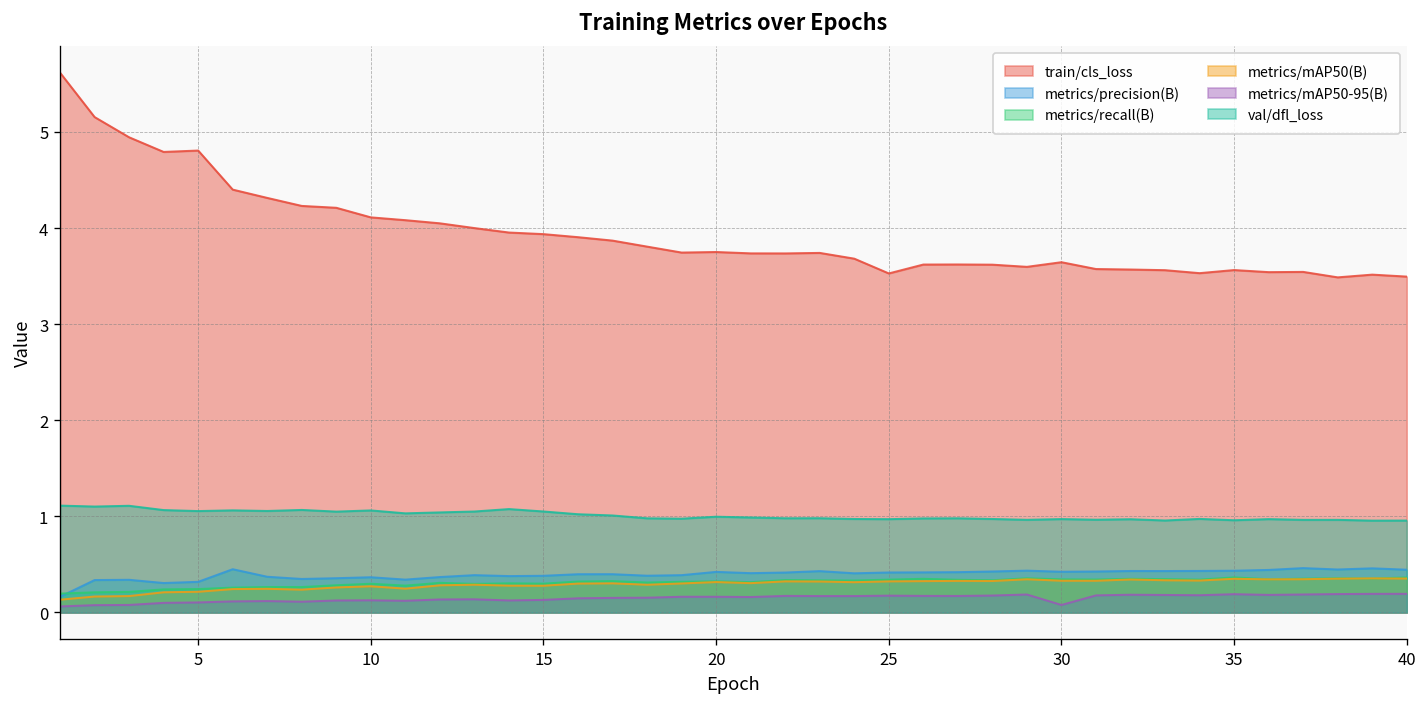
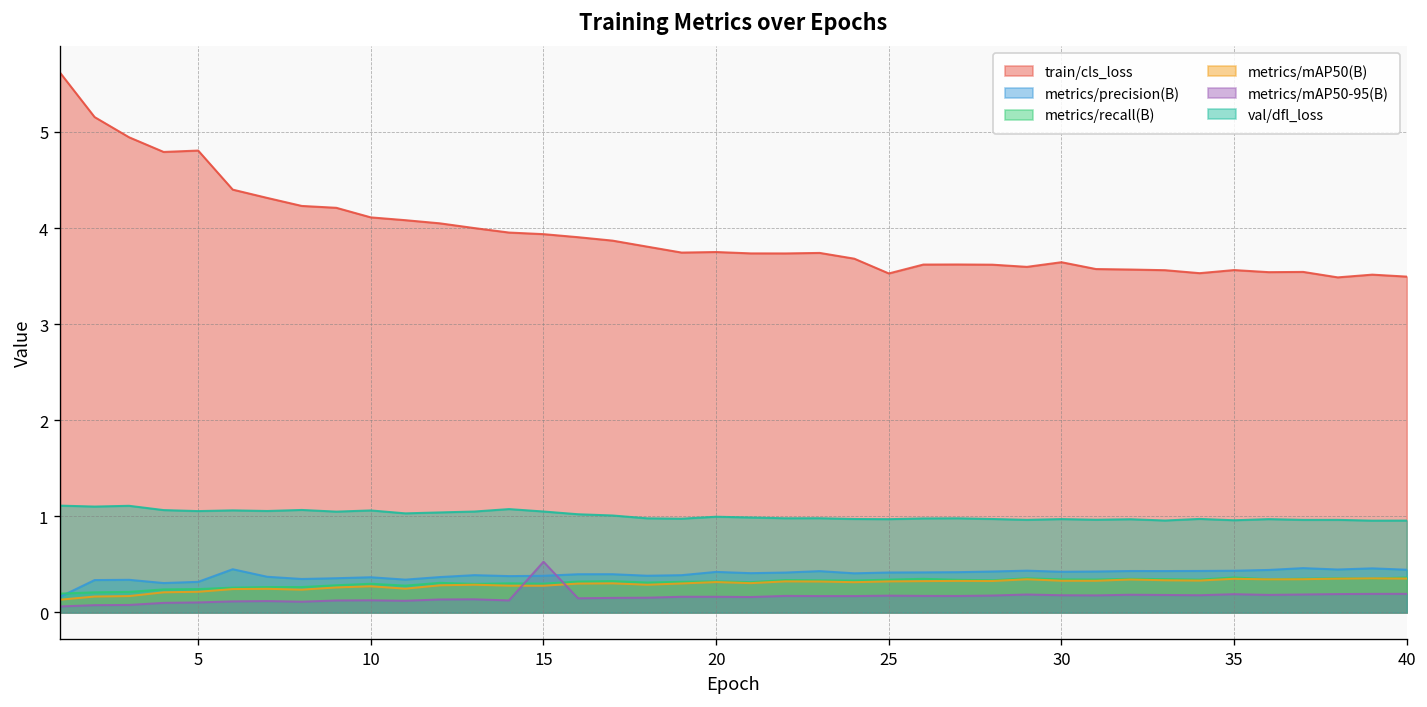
  {
    "train/cls_loss": {
      "5": 4.8,
      "10": 4.1,
      "15": 3.9,
      "20": 3.8,
      "25": 3.5,
      "30": 3.6,
      "35": 3.6,
      "40": 3.5
    },
    "metrics/mAP50-95(B)": {
      "5": 0.1,
      "10": 0.1,
-     "15": 0.1,
+     "15": 0.5,
      "20": 0.2,
      "25": 0.2,
-     "30": 0.1,
+     "30": 0.2,
      "35": 0.2,
      "40": 0.2
    }
  }
